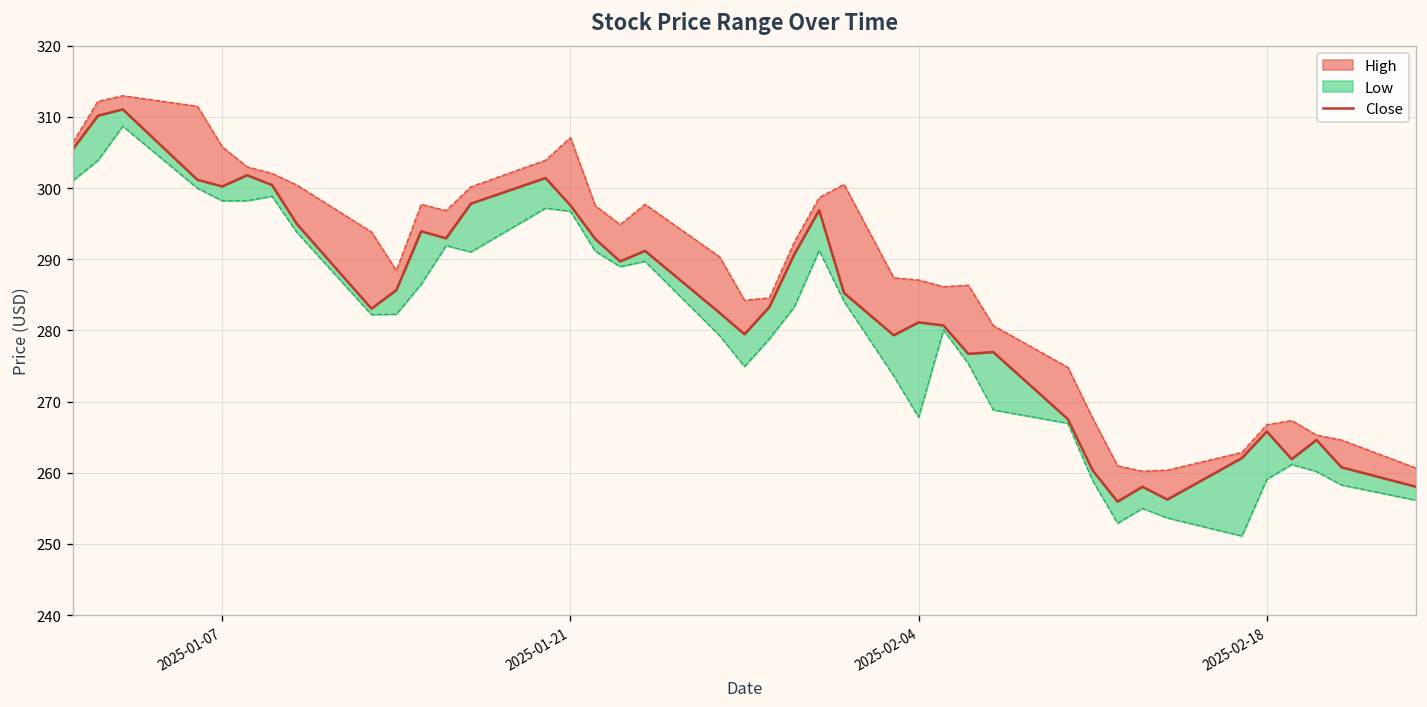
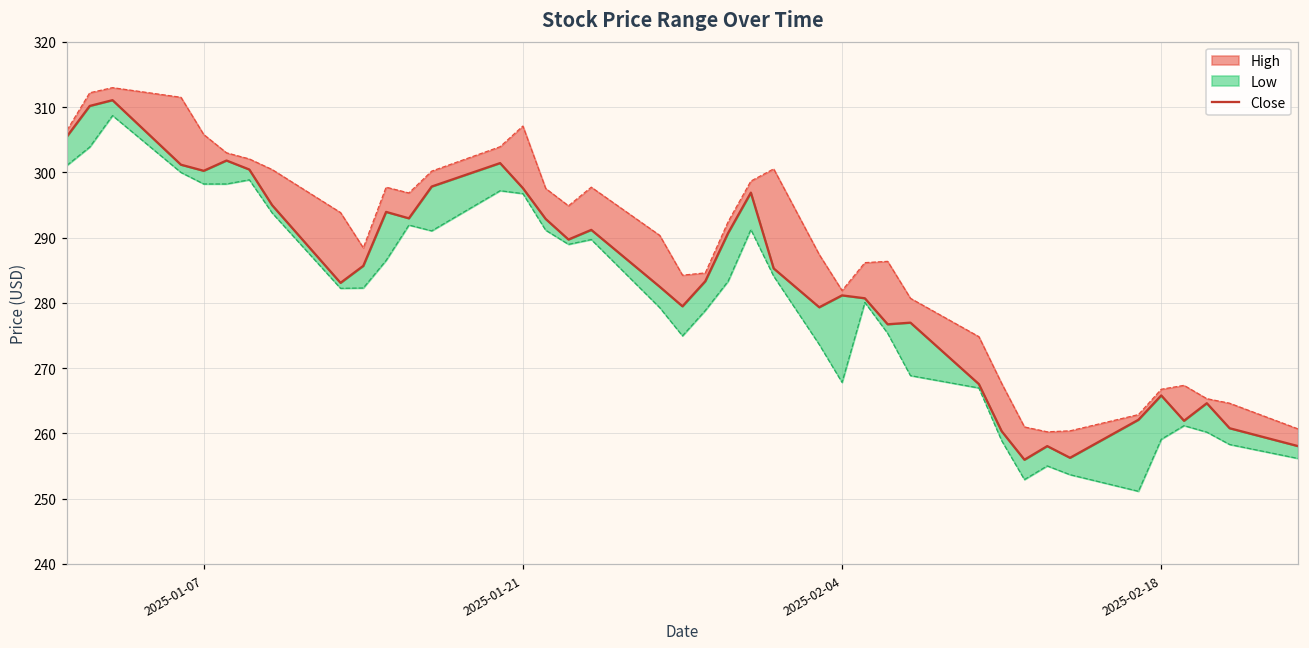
  {
    "High": {
      "2025-01-07": 306,
      "2025-01-21": 307,
-     "2025-02-04": 287,
+     "2025-02-04": 282,
      "2025-02-18": 267
    }
  }
